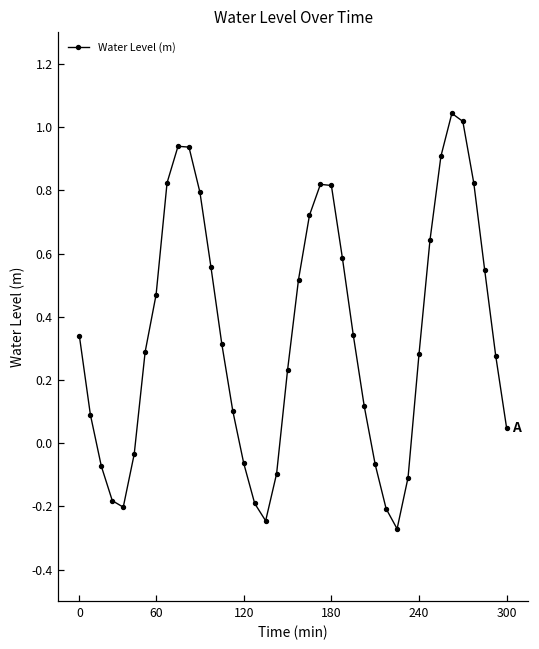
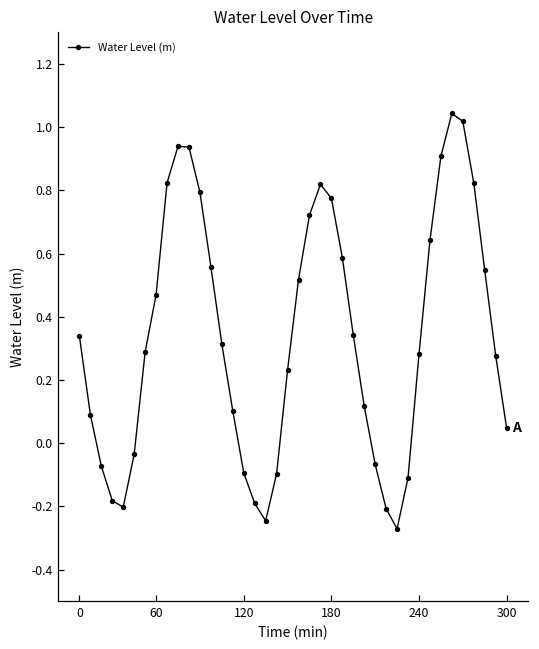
  {
    "0": 0.34,
    "60": 0.47,
-   "120": -0.06,
-   "180": 0.82,
+   "120": -0.09,
+   "180": 0.78,
    "240": 0.28,
    "300": 0.05
  }
